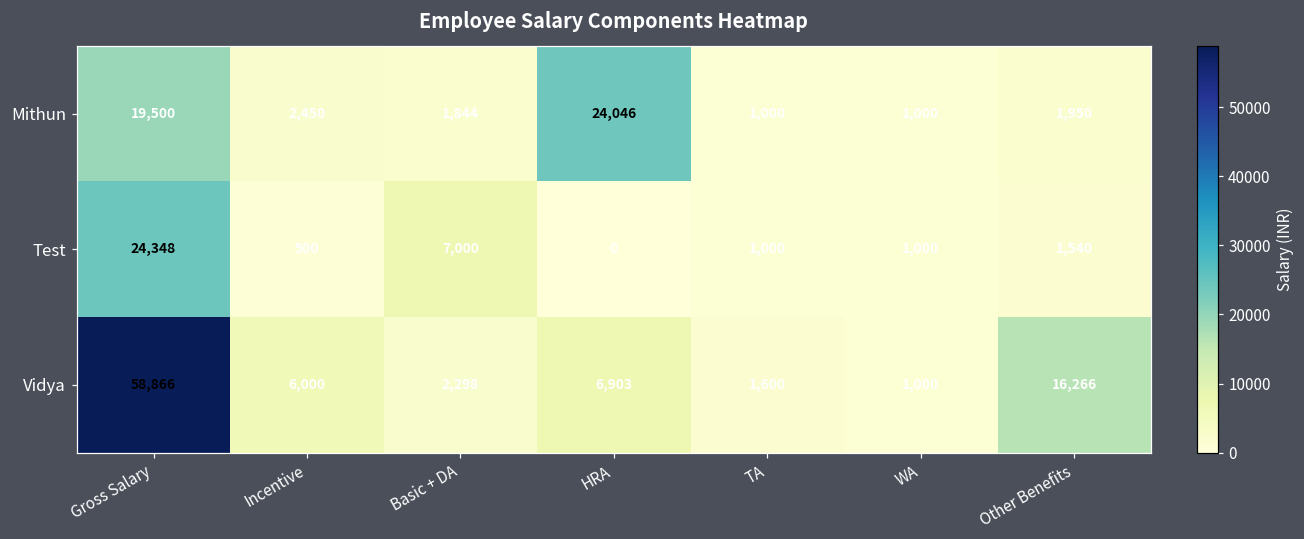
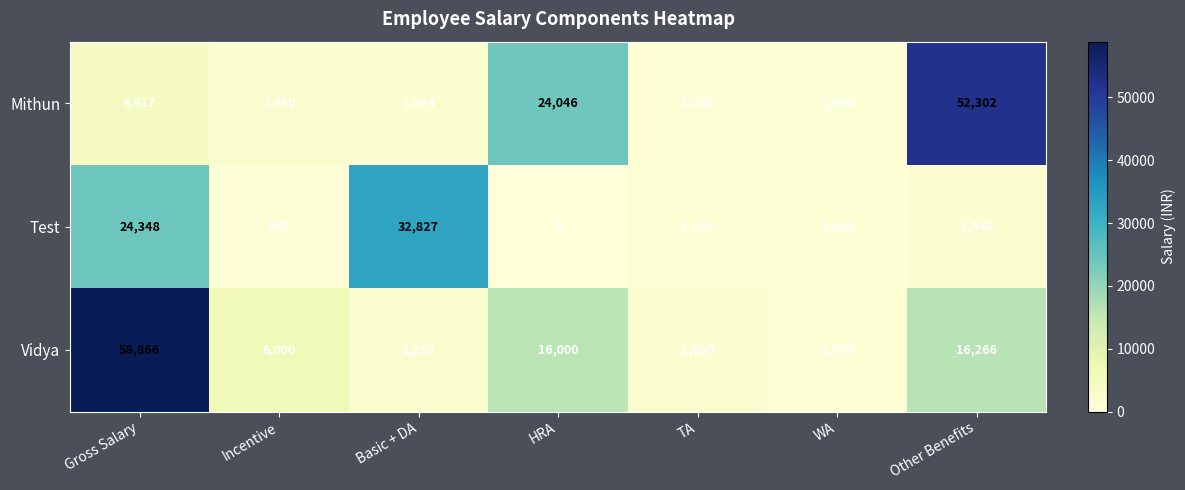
  {
    "Mithun": {
-     "Gross Salary": "19,500",
+     "Gross Salary": "4,417",
      "Incentive": "2,450",
      "Basic + DA": "1,844",
      "HRA": "24,046",
-     "Other Benefits": "1,950"
+     "Other Benefits": "52,302"
    },
    "Test": {
      "Gross Salary": "24,348",
-     "Basic + DA": "7,000"
+     "Basic + DA": "32,827"
    },
    "Vidya": {
      "Gross Salary": "58,866",
      "Incentive": "6,000",
      "Basic + DA": "2,298",
-     "HRA": "6,903",
+     "HRA": "16,000",
      "Other Benefits": "16,266"
    }
  }
